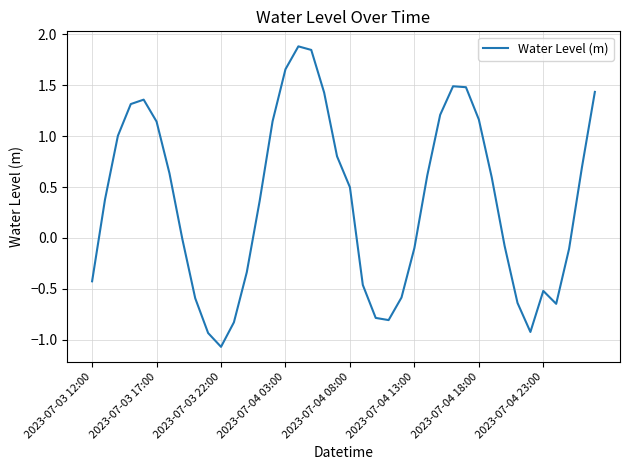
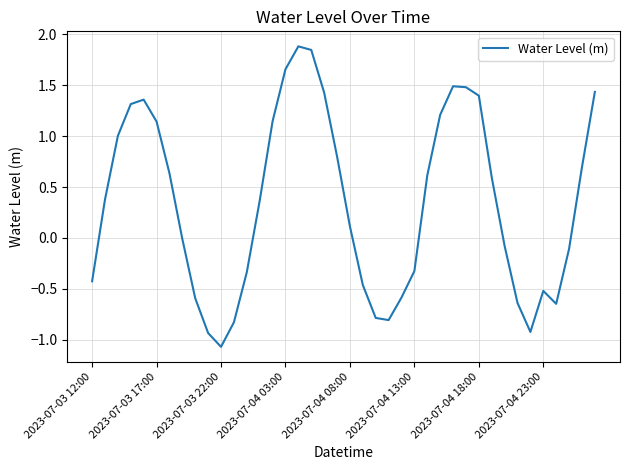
  {
    "2023-07-03 12:00": -0.43,
    "2023-07-03 17:00": 1.14,
    "2023-07-03 22:00": -1.07,
    "2023-07-04 03:00": 1.66,
-   "2023-07-04 08:00": 0.50,
-   "2023-07-04 13:00": -0.10,
-   "2023-07-04 18:00": 1.16,
+   "2023-07-04 08:00": 0.11,
+   "2023-07-04 13:00": -0.33,
+   "2023-07-04 18:00": 1.40,
    "2023-07-04 23:00": -0.52
  }
